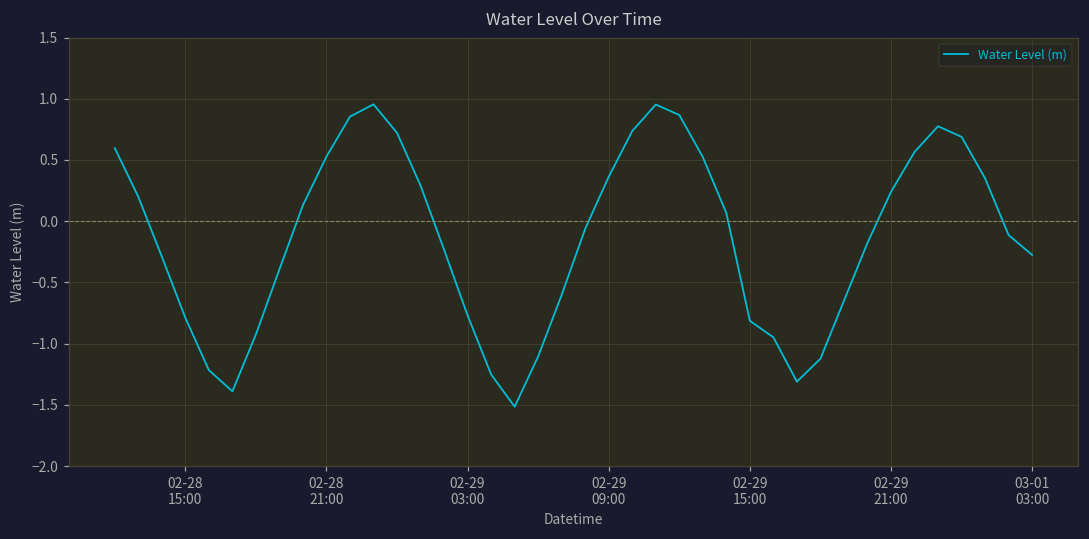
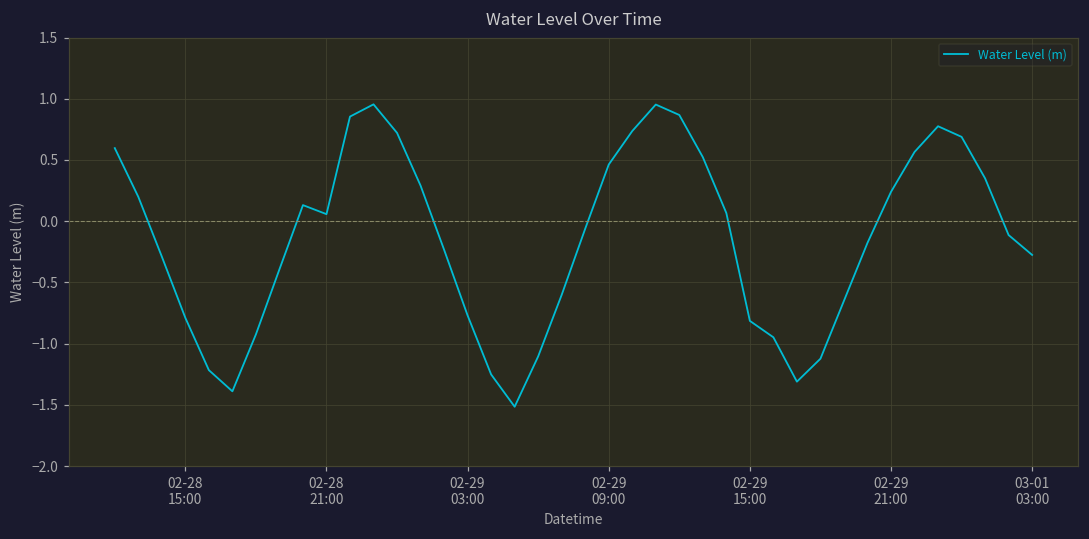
  {
    "02-28 15:00": -0.79,
-   "02-28 21:00": 0.53,
+   "02-28 21:00": 0.06,
    "02-29 03:00": -0.77,
-   "02-29 09:00": 0.36,
+   "02-29 09:00": 0.46,
    "02-29 15:00": -0.81,
    "02-29 21:00": 0.24,
    "03-01 03:00": -0.28
  }
